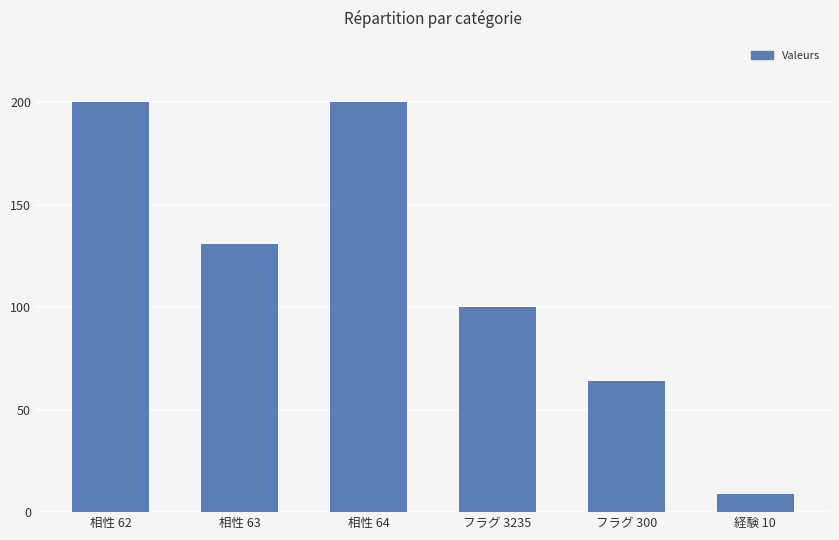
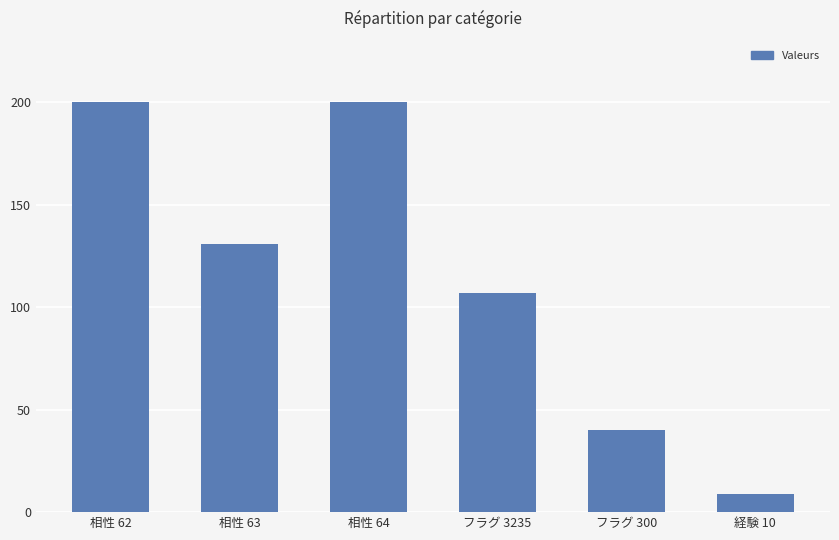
  {
    "相性 62": 200,
    "相性 63": 131,
    "相性 64": 200,
-   "フラグ 3235": 100,
-   "フラグ 300": 64,
+   "フラグ 3235": 107,
+   "フラグ 300": 40,
    "経験 10": 9
  }
